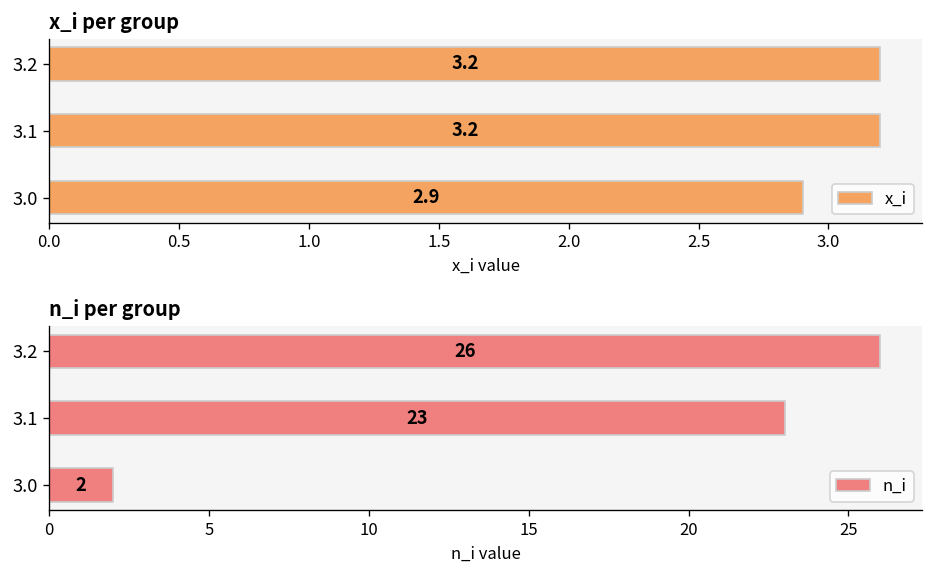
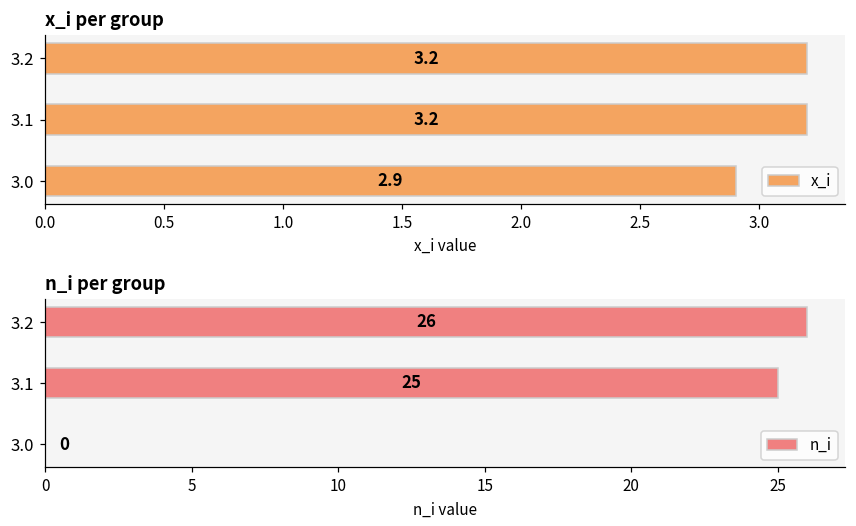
  {
    "x_i per group": {
      "3.2": 3.2,
      "3.1": 3.2,
      "3.0": 2.9
    },
    "n_i per group": {
      "3.2": 26,
-     "3.1": 23,
-     "3.0": 2
+     "3.1": 25,
+     "3.0": 0
    }
  }
